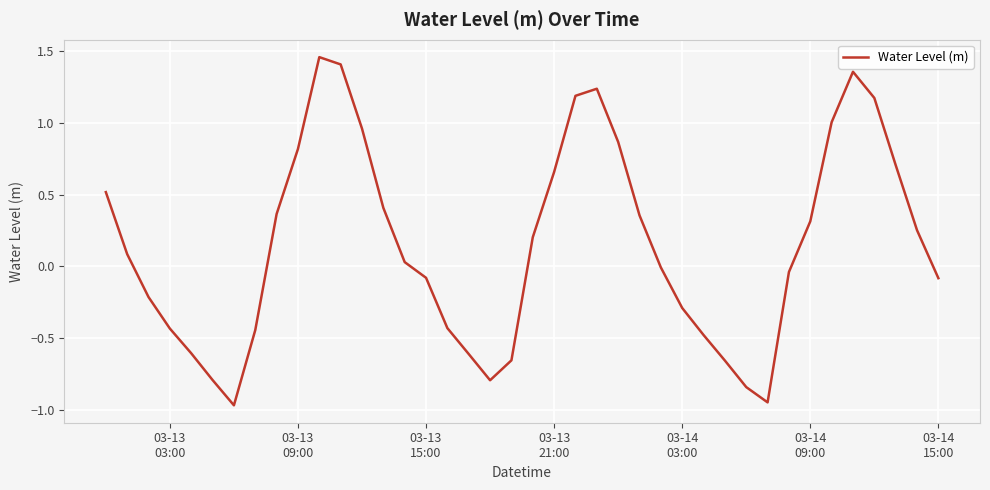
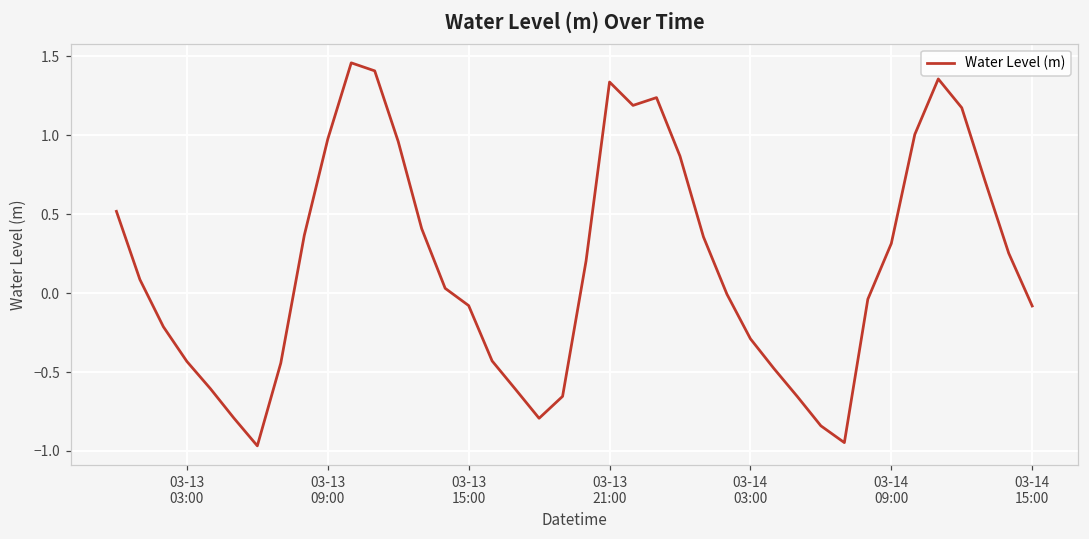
  {
    "03-13 03:00": -0.43,
-   "03-13 09:00": 0.82,
+   "03-13 09:00": 0.97,
    "03-13 15:00": -0.08,
-   "03-13 21:00": 0.66,
+   "03-13 21:00": 1.34,
    "03-14 03:00": -0.29,
    "03-14 09:00": 0.31,
    "03-14 15:00": -0.08
  }
